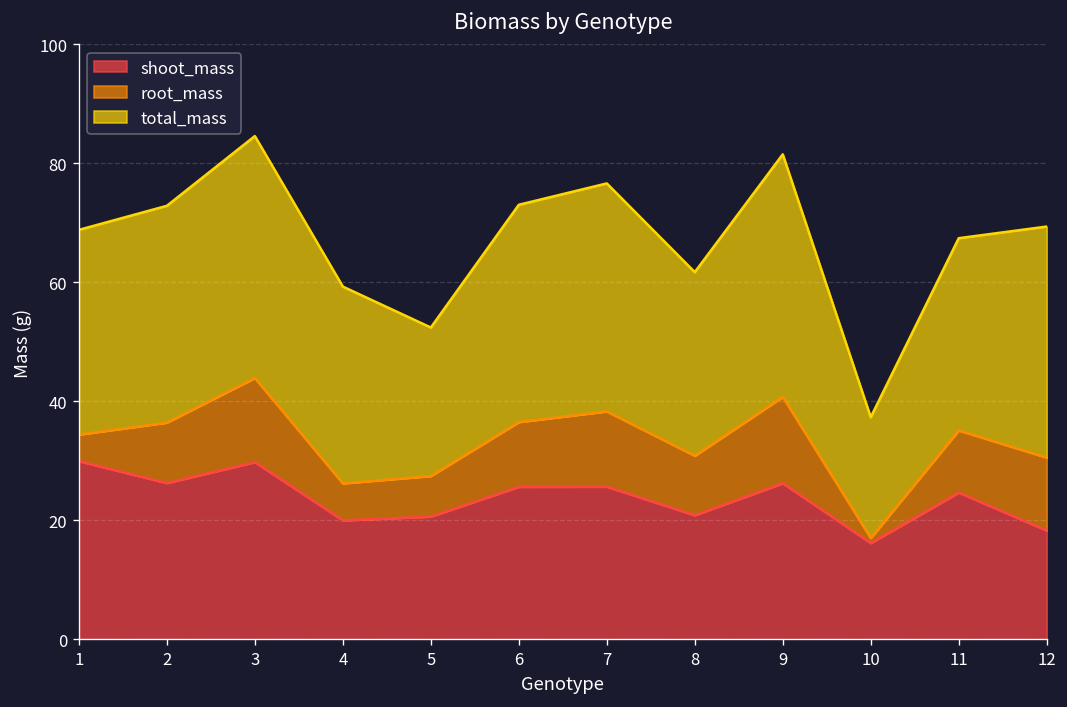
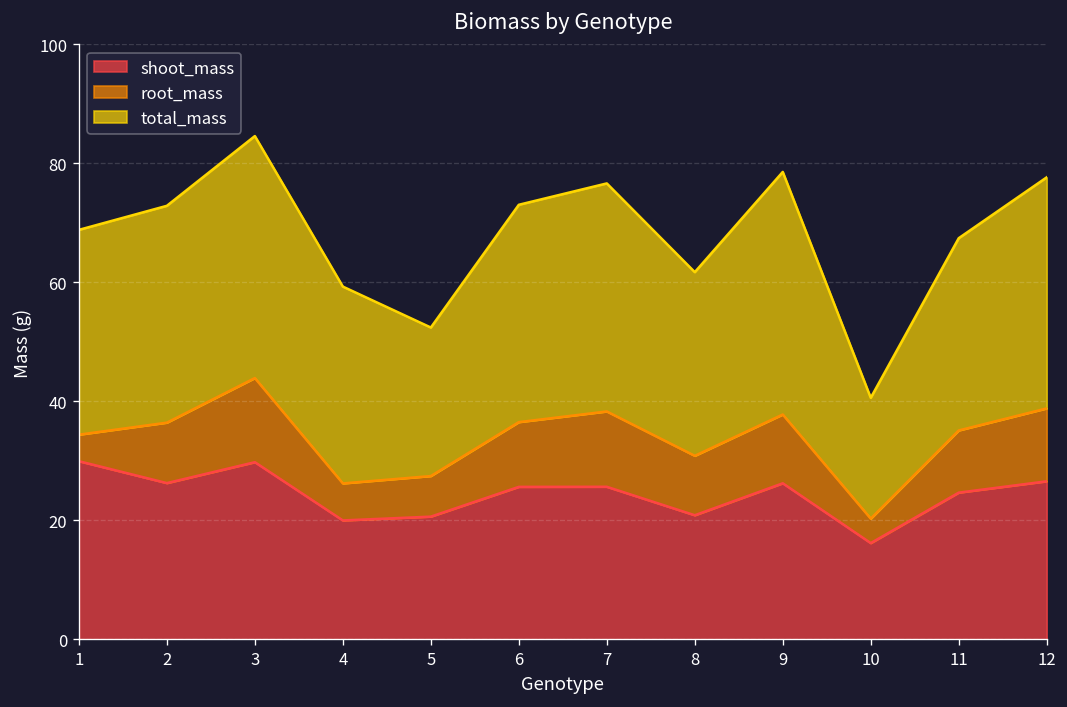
  {
    "shoot_mass": {
      "1": 30,
      "2": 26,
      "3": 30,
      "4": 20,
      "5": 21,
      "6": 26,
      "7": 26,
      "8": 21,
      "9": 26,
      "10": 16,
      "11": 25,
-     "12": 18
+     "12": 27
    },
    "root_mass": {
      "1": 4,
      "2": 10,
      "3": 14,
      "4": 6,
      "5": 7,
      "6": 11,
      "7": 13,
      "8": 10,
-     "9": 15,
-     "10": 1,
+     "9": 12,
+     "10": 4,
      "11": 10,
      "12": 12
    },
    "total_mass": {
      "1": 34,
      "2": 36,
      "3": 41,
      "4": 33,
      "5": 25,
      "6": 37,
      "7": 38,
      "8": 31,
      "9": 41,
      "10": 20,
      "11": 32,
      "12": 39
    }
  }
